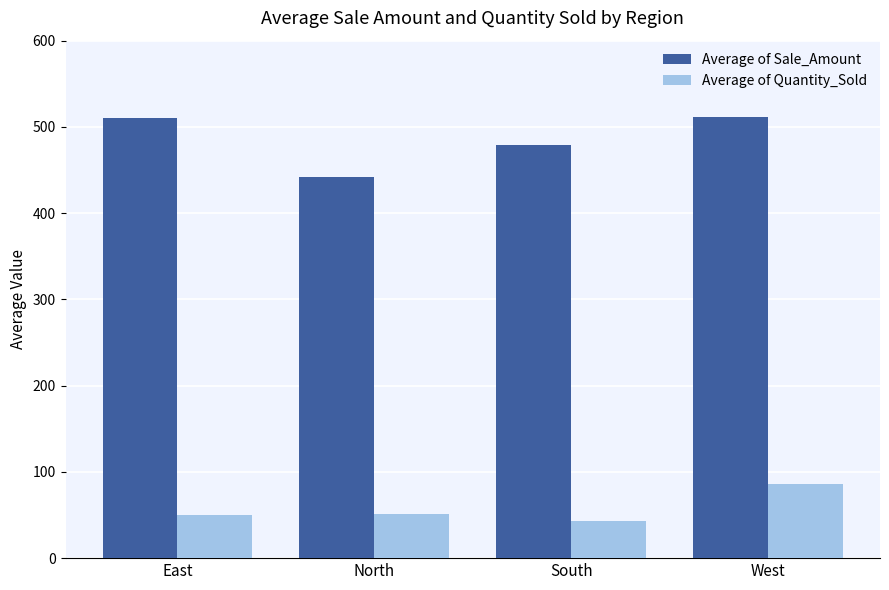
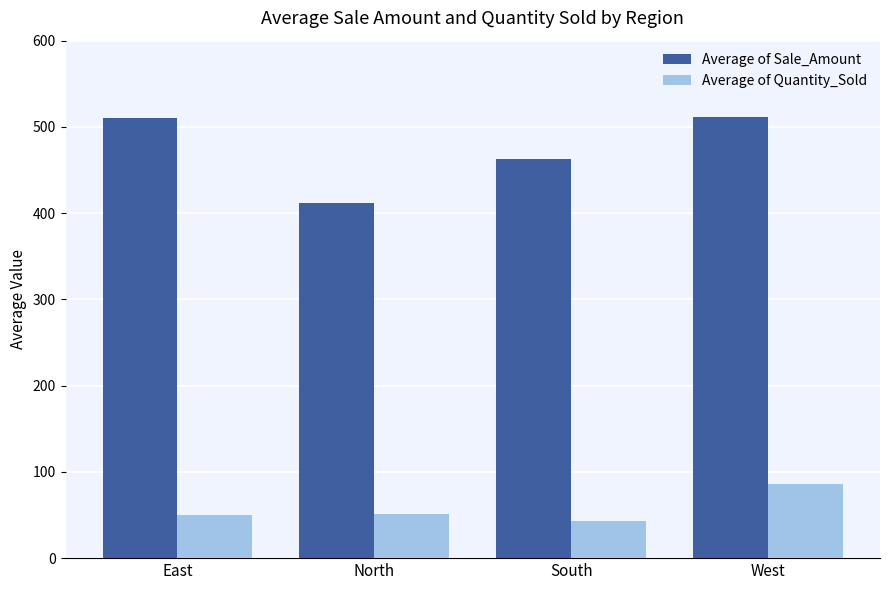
  {
    "Average of Sale_Amount": {
      "East": 510,
-     "North": 440,
-     "South": 480,
+     "North": 410,
+     "South": 460,
      "West": 510
    },
    "Average of Quantity_Sold": {
      "East": 50,
      "North": 50,
      "South": 40,
      "West": 90
    }
  }
